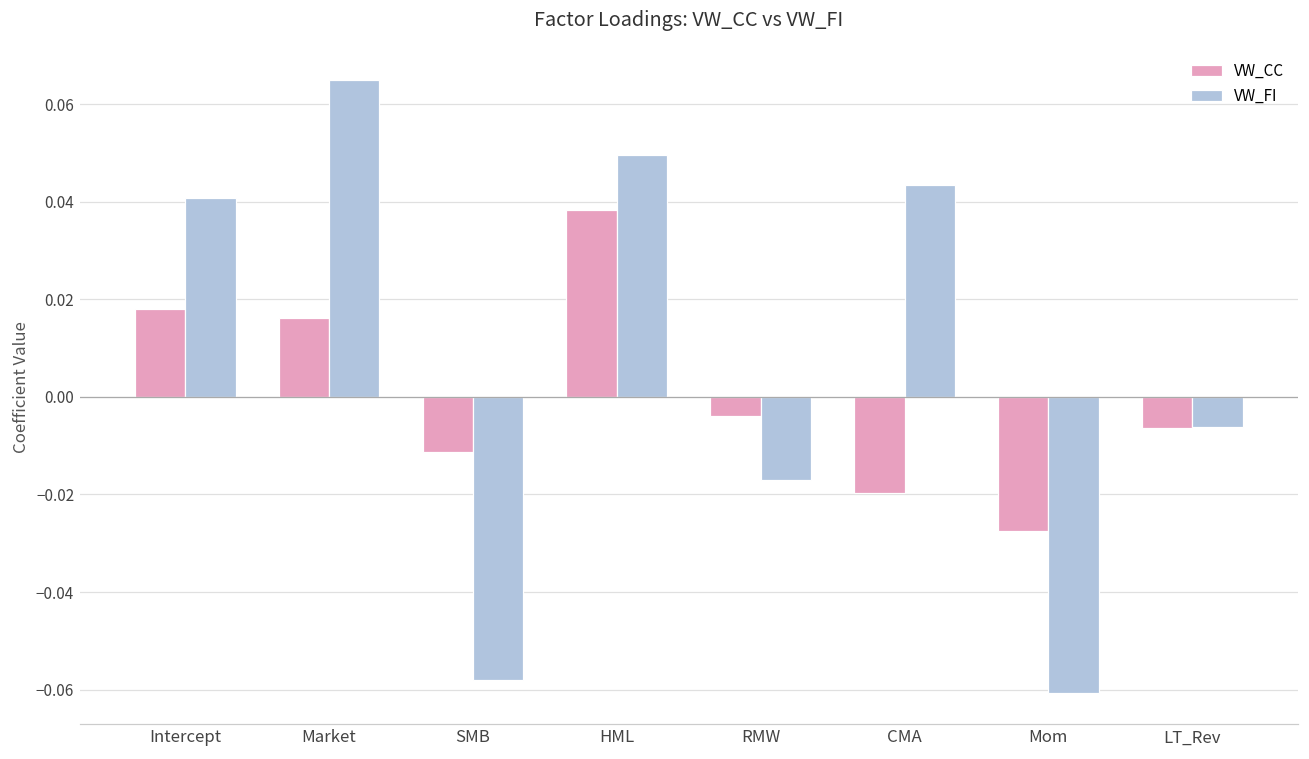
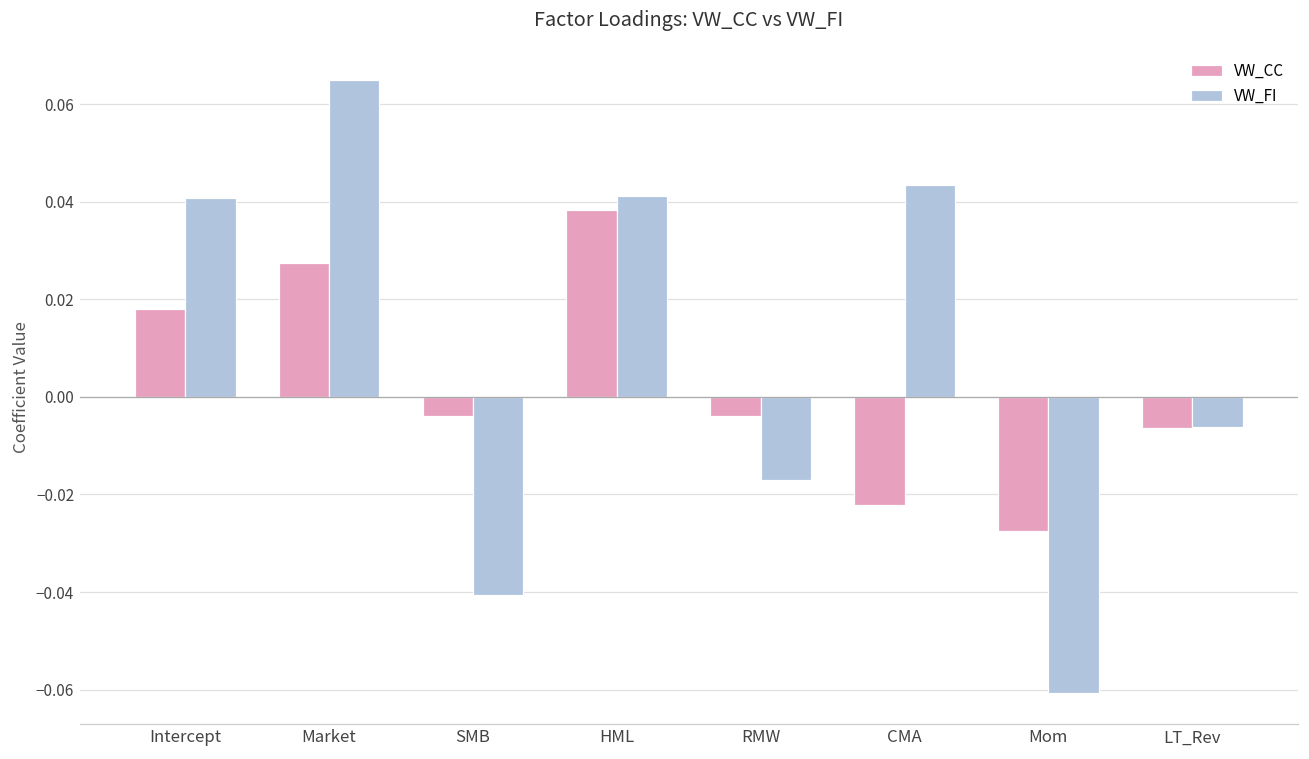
  {
    "VW_CC": {
      "Intercept": 0.018,
-     "Market": 0.016,
-     "SMB": -0.011,
+     "Market": 0.028,
+     "SMB": -0.004,
      "HML": 0.038,
      "RMW": -0.004,
-     "CMA": -0.020,
+     "CMA": -0.022,
      "Mom": -0.028,
      "LT_Rev": -0.006
    },
    "VW_FI": {
      "Intercept": 0.041,
      "Market": 0.065,
-     "SMB": -0.058,
-     "HML": 0.050,
+     "SMB": -0.041,
+     "HML": 0.041,
      "RMW": -0.017,
      "CMA": 0.043,
      "Mom": -0.061,
      "LT_Rev": -0.006
    }
  }
